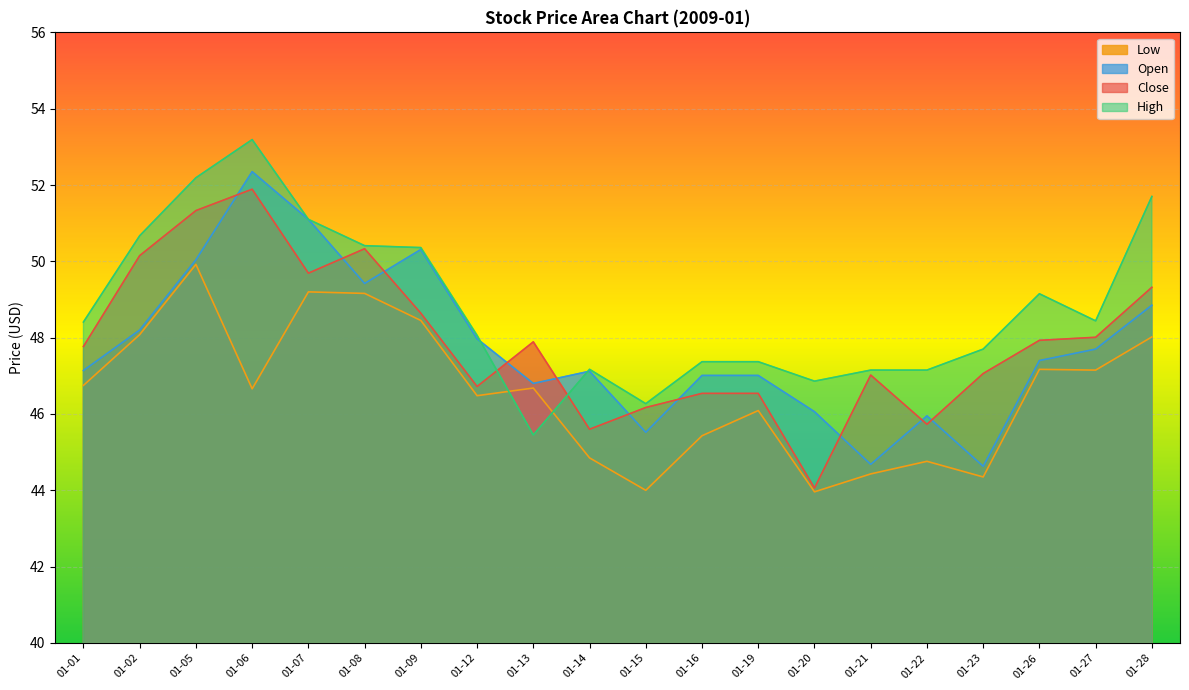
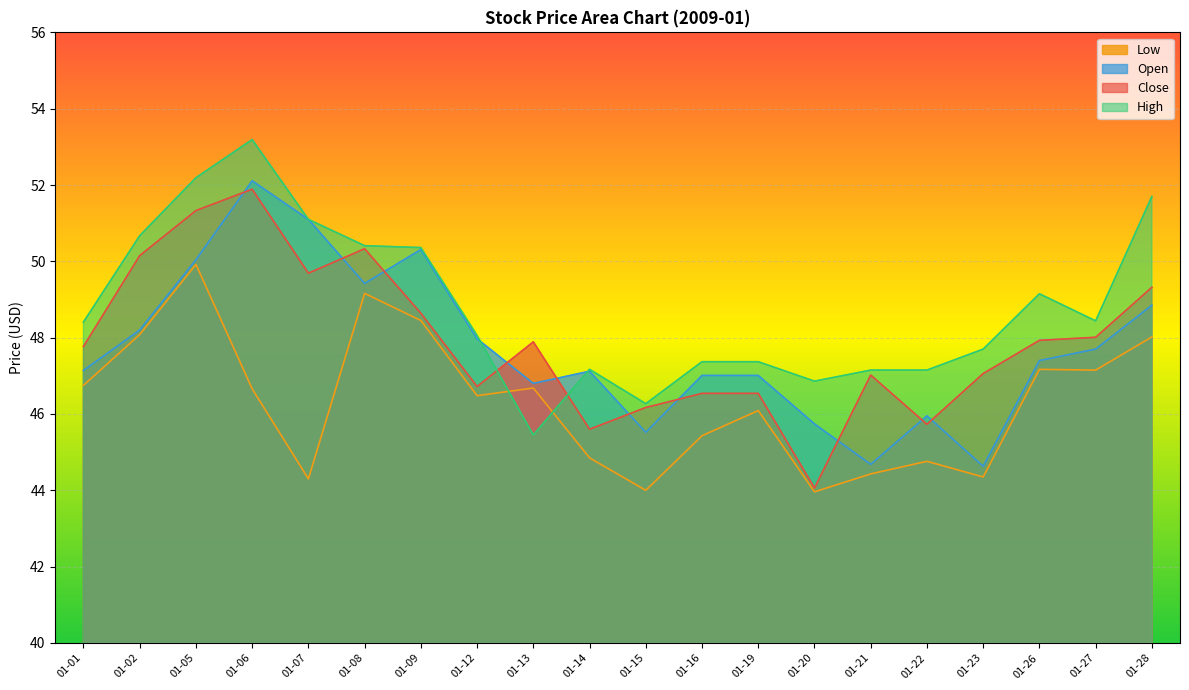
  {
    "Low": {
      "01-01": 46.8,
      "01-02": 48.1,
      "01-05": 49.9,
      "01-06": 46.7,
-     "01-07": 49.2,
+     "01-07": 44.3,
      "01-08": 49.2,
      "01-09": 48.5,
      "01-12": 46.5,
      "01-13": 46.7,
      "01-14": 44.9,
      "01-15": 44.0,
      "01-16": 45.4,
      "01-19": 46.1,
      "01-20": 44.0,
      "01-21": 44.4,
      "01-22": 44.8,
      "01-23": 44.4,
      "01-26": 47.2,
      "01-27": 47.2,
      "01-28": 48.0
    },
    "Open": {
      "01-01": 47.1,
      "01-02": 48.2,
      "01-05": 50.0,
-     "01-06": 52.4,
+     "01-06": 52.1,
      "01-08": 49.4,
      "01-12": 48.0,
      "01-13": 46.8,
      "01-15": 45.5,
      "01-16": 47.0,
      "01-19": 47.0,
-     "01-20": 46.1,
+     "01-20": 45.7,
      "01-21": 44.7,
      "01-22": 46.0,
      "01-23": 44.6,
      "01-26": 47.4,
      "01-27": 47.7,
      "01-28": 48.9
    },
    "Close": {
      "01-01": 47.8,
      "01-02": 50.2,
      "01-05": 51.3,
      "01-06": 51.9,
      "01-07": 49.7,
      "01-08": 50.3,
      "01-09": 48.6,
      "01-12": 46.7,
      "01-13": 47.9,
      "01-14": 45.6,
      "01-15": 46.2,
      "01-16": 46.5,
      "01-19": 46.5,
      "01-20": 44.1,
      "01-21": 47.0,
      "01-22": 45.7,
      "01-23": 47.1,
      "01-26": 47.9,
      "01-27": 48.0,
      "01-28": 49.3
    },
    "High": {
      "01-01": 48.4,
      "01-02": 50.7,
      "01-05": 52.2,
      "01-06": 53.2,
      "01-08": 50.4,
      "01-12": 48.1,
      "01-13": 45.5,
      "01-15": 46.3,
      "01-16": 47.4,
      "01-19": 47.4,
      "01-20": 46.9,
      "01-21": 47.2,
      "01-22": 47.2,
      "01-23": 47.7,
      "01-26": 49.2,
      "01-27": 48.4,
      "01-28": 51.7
    }
  }
